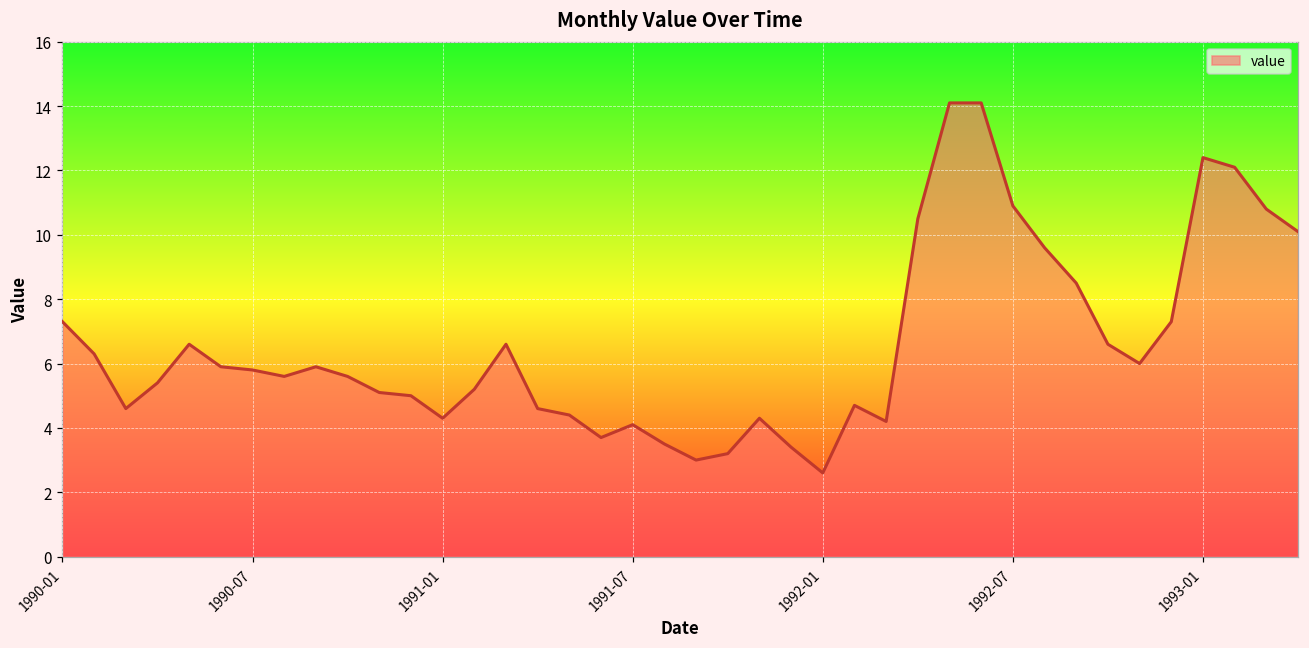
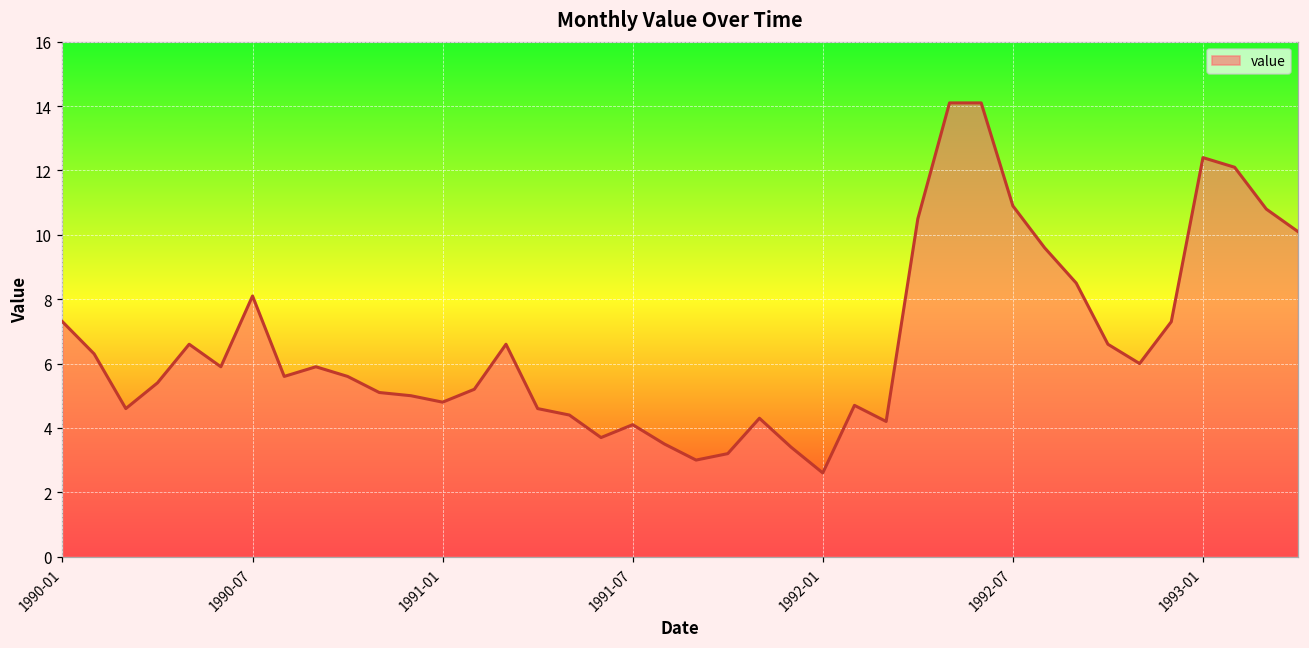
  {
    "1990-01": 7.3,
-   "1990-07": 5.8,
-   "1991-01": 4.3,
+   "1990-07": 8.1,
+   "1991-01": 4.8,
    "1991-07": 4.1,
    "1992-01": 2.6,
    "1992-07": 10.9,
    "1993-01": 12.4
  }
